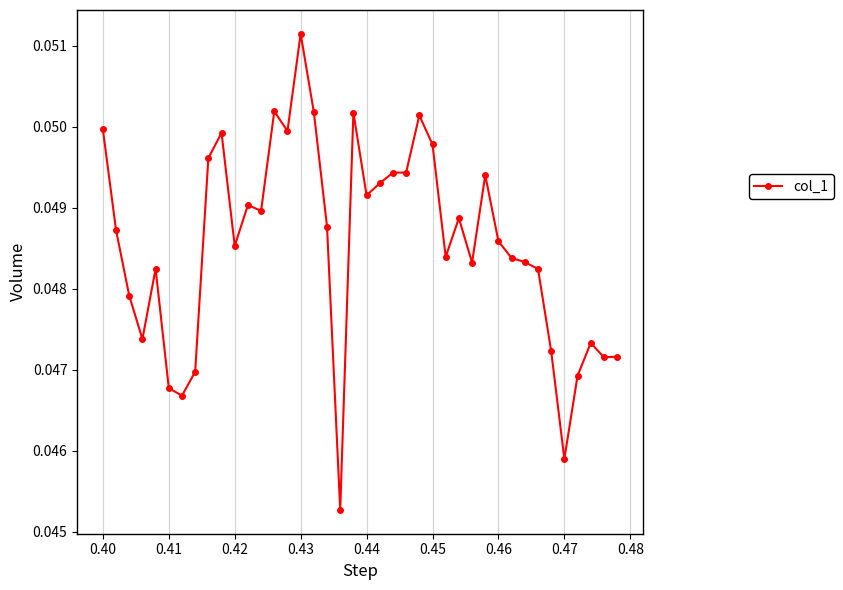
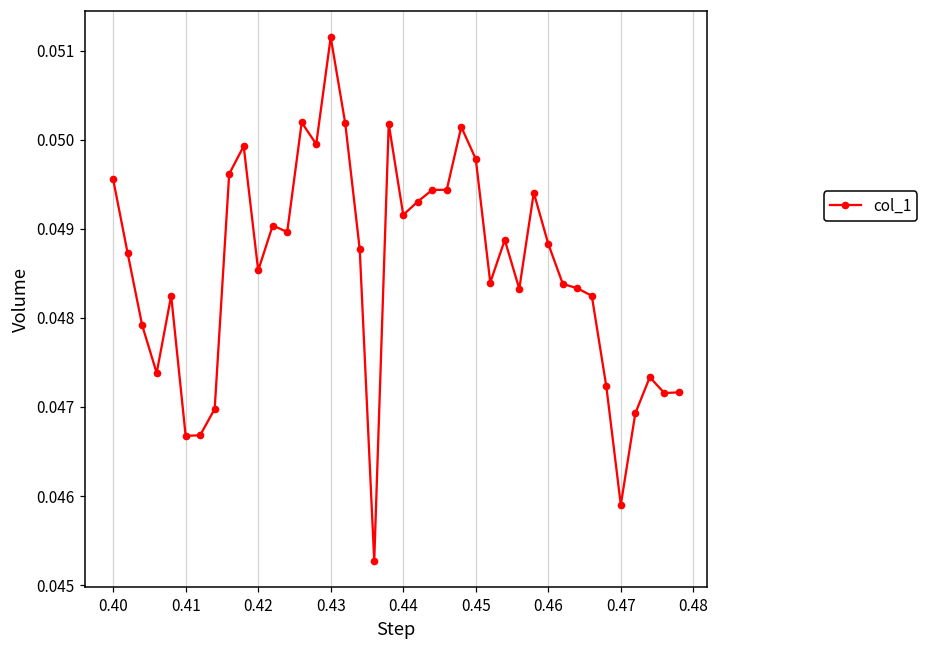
  {
-   "0.40": 0.0500,
-   "0.41": 0.0468,
+   "0.40": 0.0496,
+   "0.41": 0.0467,
    "0.42": 0.0485,
    "0.43": 0.0511,
    "0.44": 0.0492,
    "0.45": 0.0498,
-   "0.46": 0.0486,
+   "0.46": 0.0488,
    "0.47": 0.0459
  }
